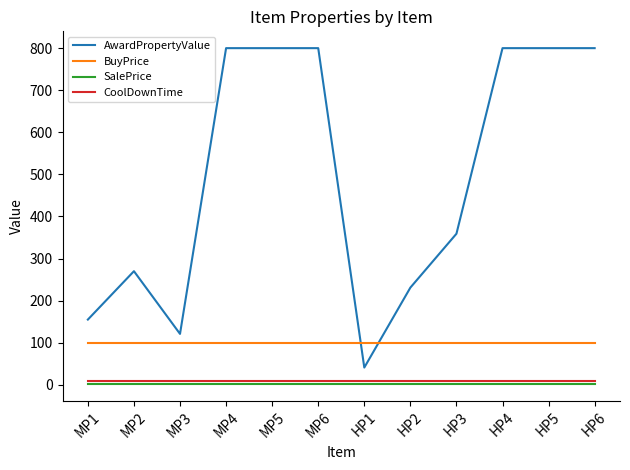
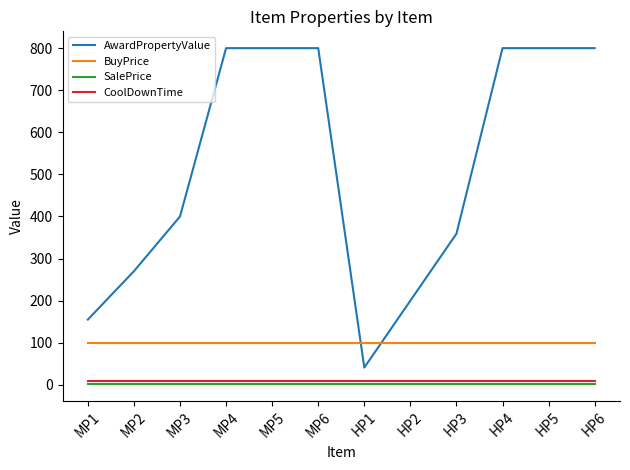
  {
    "AwardPropertyValue": {
      "MP1": 160,
      "MP2": 270,
-     "MP3": 120,
+     "MP3": 400,
      "MP4": 800,
      "MP5": 800,
      "MP6": 800,
      "HP1": 40,
-     "HP2": 230,
+     "HP2": 200,
      "HP3": 360,
      "HP4": 800,
      "HP5": 800,
      "HP6": 800
    },
    "BuyPrice": {
      "MP1": 100,
      "MP2": 100,
      "MP3": 100,
      "MP4": 100,
      "MP5": 100,
      "MP6": 100,
      "HP1": 100,
      "HP2": 100,
      "HP3": 100,
      "HP4": 100,
      "HP5": 100,
      "HP6": 100
    },
    "SalePrice": {
      "MP1": 0,
      "MP2": 0,
      "MP3": 0,
      "MP4": 0,
      "MP5": 0,
      "MP6": 0,
      "HP1": 0,
      "HP2": 0,
      "HP3": 0,
      "HP4": 0,
      "HP5": 0,
      "HP6": 0
    },
    "CoolDownTime": {
      "MP1": 10,
      "MP2": 10,
      "MP3": 10,
      "MP4": 10,
      "MP5": 10,
      "MP6": 10,
      "HP1": 10,
      "HP2": 10,
      "HP3": 10,
      "HP4": 10,
      "HP5": 10,
      "HP6": 10
    }
  }
